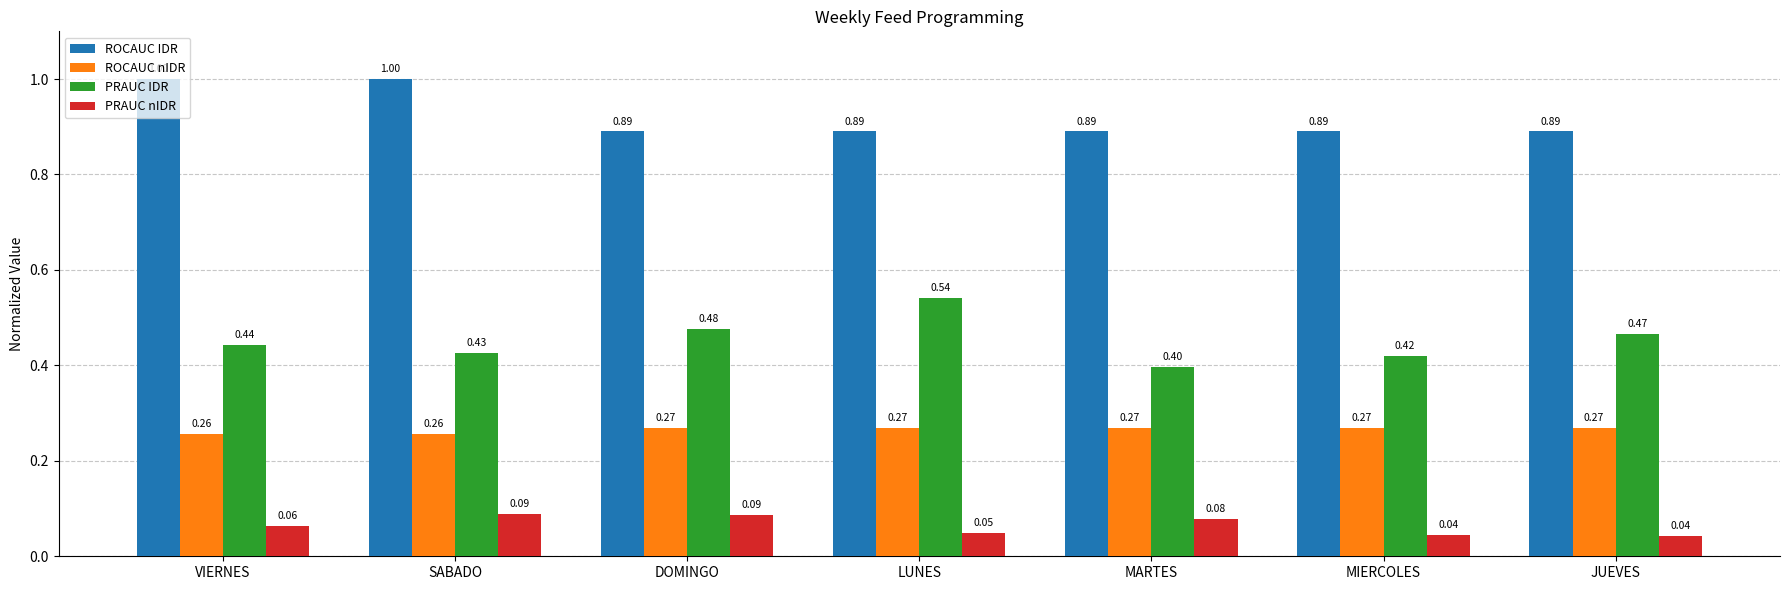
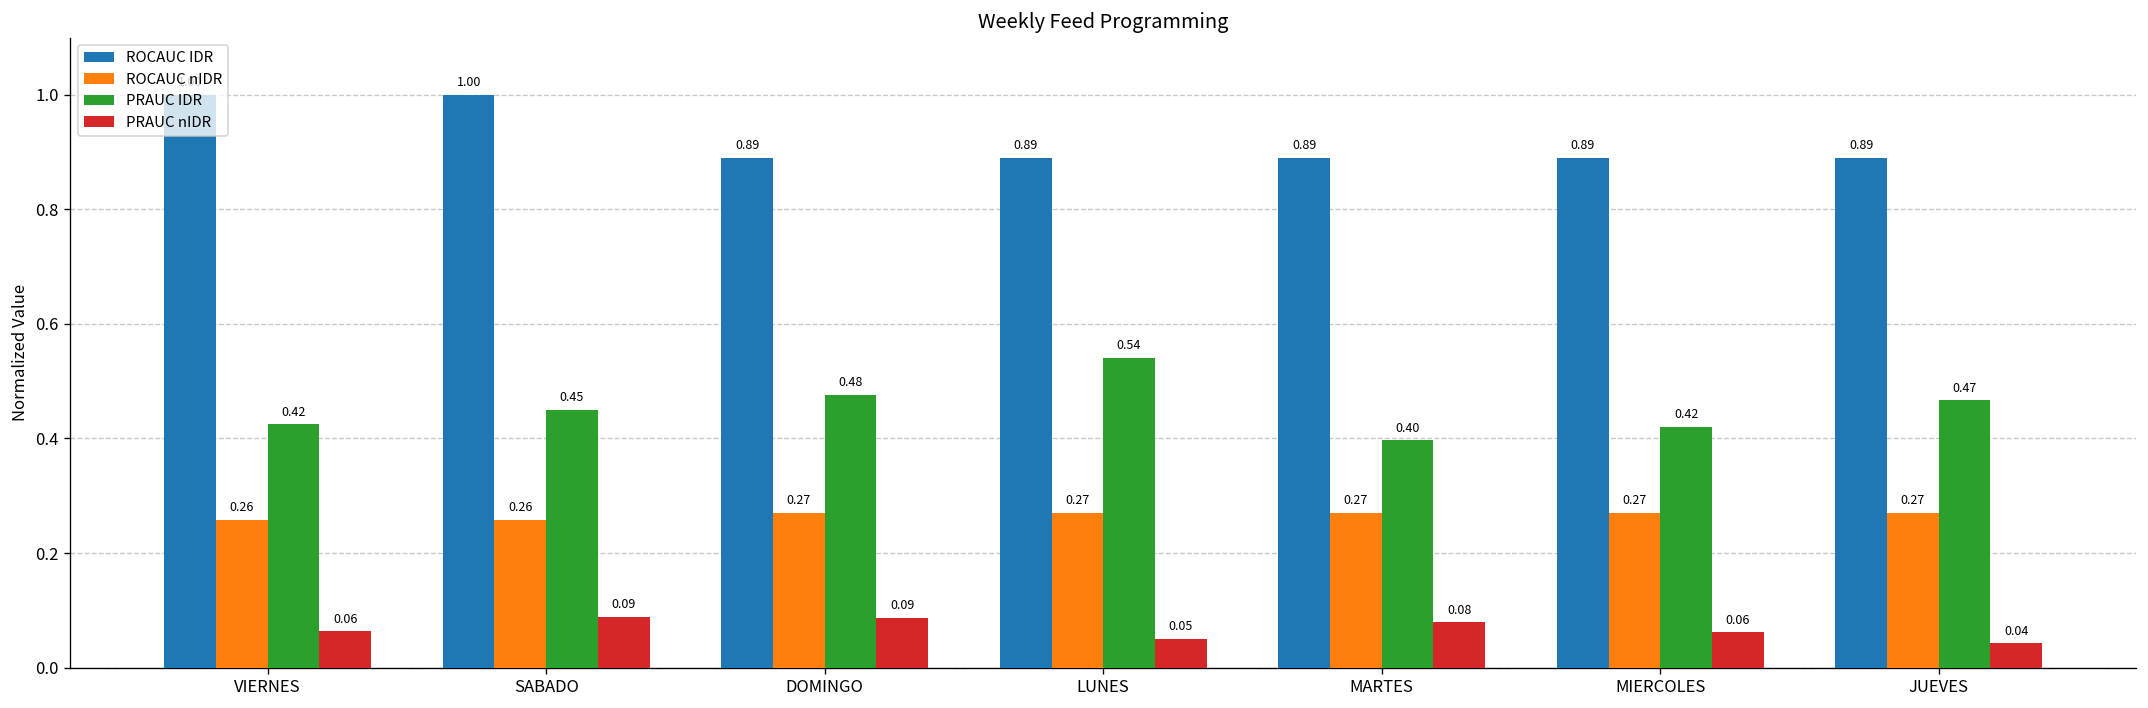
  {
    "ROCAUC IDR": {
      "SABADO": 1.00,
      "DOMINGO": 0.89,
      "LUNES": 0.89,
      "MARTES": 0.89,
      "MIERCOLES": 0.89,
      "JUEVES": 0.89
    },
    "ROCAUC nIDR": {
      "VIERNES": 0.26,
      "SABADO": 0.26,
      "DOMINGO": 0.27,
      "LUNES": 0.27,
      "MARTES": 0.27,
      "MIERCOLES": 0.27,
      "JUEVES": 0.27
    },
    "PRAUC IDR": {
-     "VIERNES": 0.44,
-     "SABADO": 0.43,
+     "VIERNES": 0.42,
+     "SABADO": 0.45,
      "DOMINGO": 0.48,
      "LUNES": 0.54,
      "MARTES": 0.40,
      "MIERCOLES": 0.42,
      "JUEVES": 0.47
    },
    "PRAUC nIDR": {
      "VIERNES": 0.06,
      "SABADO": 0.09,
      "DOMINGO": 0.09,
      "LUNES": 0.05,
      "MARTES": 0.08,
-     "MIERCOLES": 0.04,
+     "MIERCOLES": 0.06,
      "JUEVES": 0.04
    }
  }
